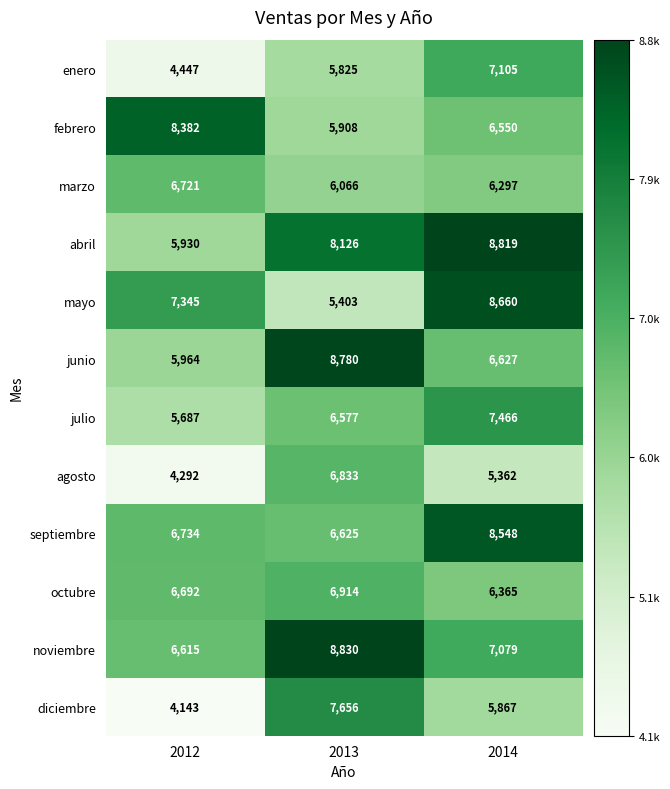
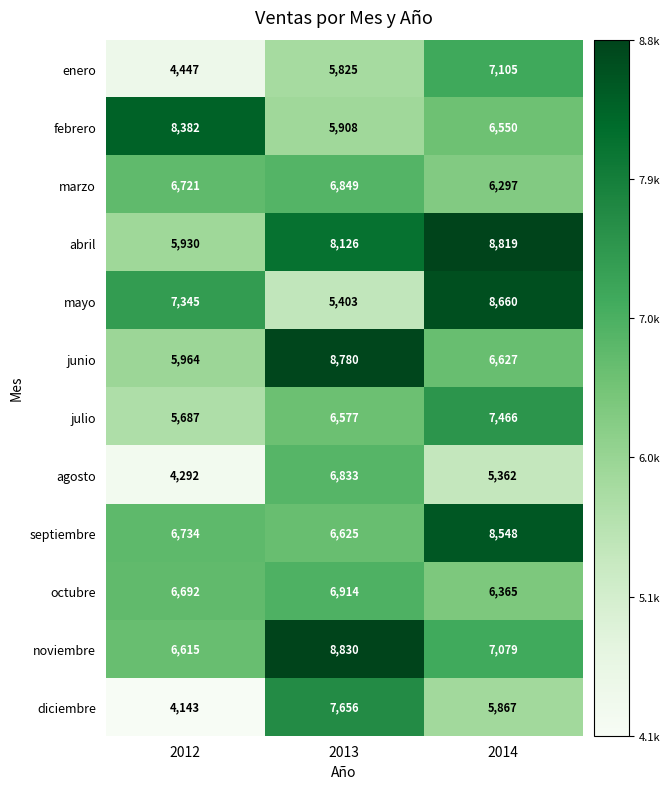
  {
    "enero": {
      "2012": "4,447",
      "2013": "5,825",
      "2014": "7,105"
    },
    "febrero": {
      "2012": "8,382",
      "2013": "5,908",
      "2014": "6,550"
    },
    "marzo": {
      "2012": "6,721",
-     "2013": "6,066",
+     "2013": "6,849",
      "2014": "6,297"
    },
    "abril": {
      "2012": "5,930",
      "2013": "8,126",
      "2014": "8,819"
    },
    "mayo": {
      "2012": "7,345",
      "2013": "5,403",
      "2014": "8,660"
    },
    "junio": {
      "2012": "5,964",
      "2013": "8,780",
      "2014": "6,627"
    },
    "julio": {
      "2012": "5,687",
      "2013": "6,577",
      "2014": "7,466"
    },
    "agosto": {
      "2012": "4,292",
      "2013": "6,833",
      "2014": "5,362"
    },
    "septiembre": {
      "2012": "6,734",
      "2013": "6,625",
      "2014": "8,548"
    },
    "octubre": {
      "2012": "6,692",
      "2013": "6,914",
      "2014": "6,365"
    },
    "noviembre": {
      "2012": "6,615",
      "2013": "8,830",
      "2014": "7,079"
    },
    "diciembre": {
      "2012": "4,143",
      "2013": "7,656",
      "2014": "5,867"
    }
  }
